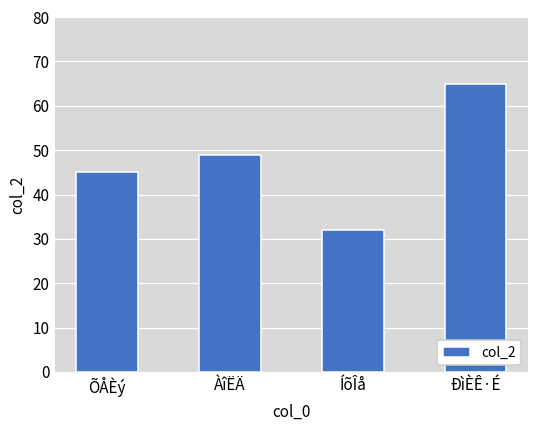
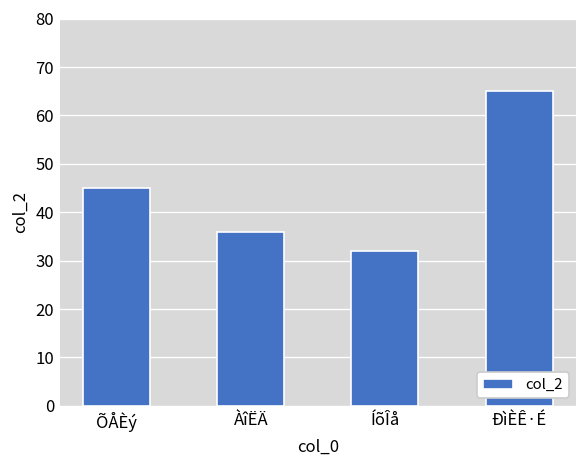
  {
    "ÕÅÈý": 45,
-   "ÀîËÄ": 49,
+   "ÀîËÄ": 36,
    "ÍõÎå": 32,
    "ÐìÈÊ·É": 65
  }
